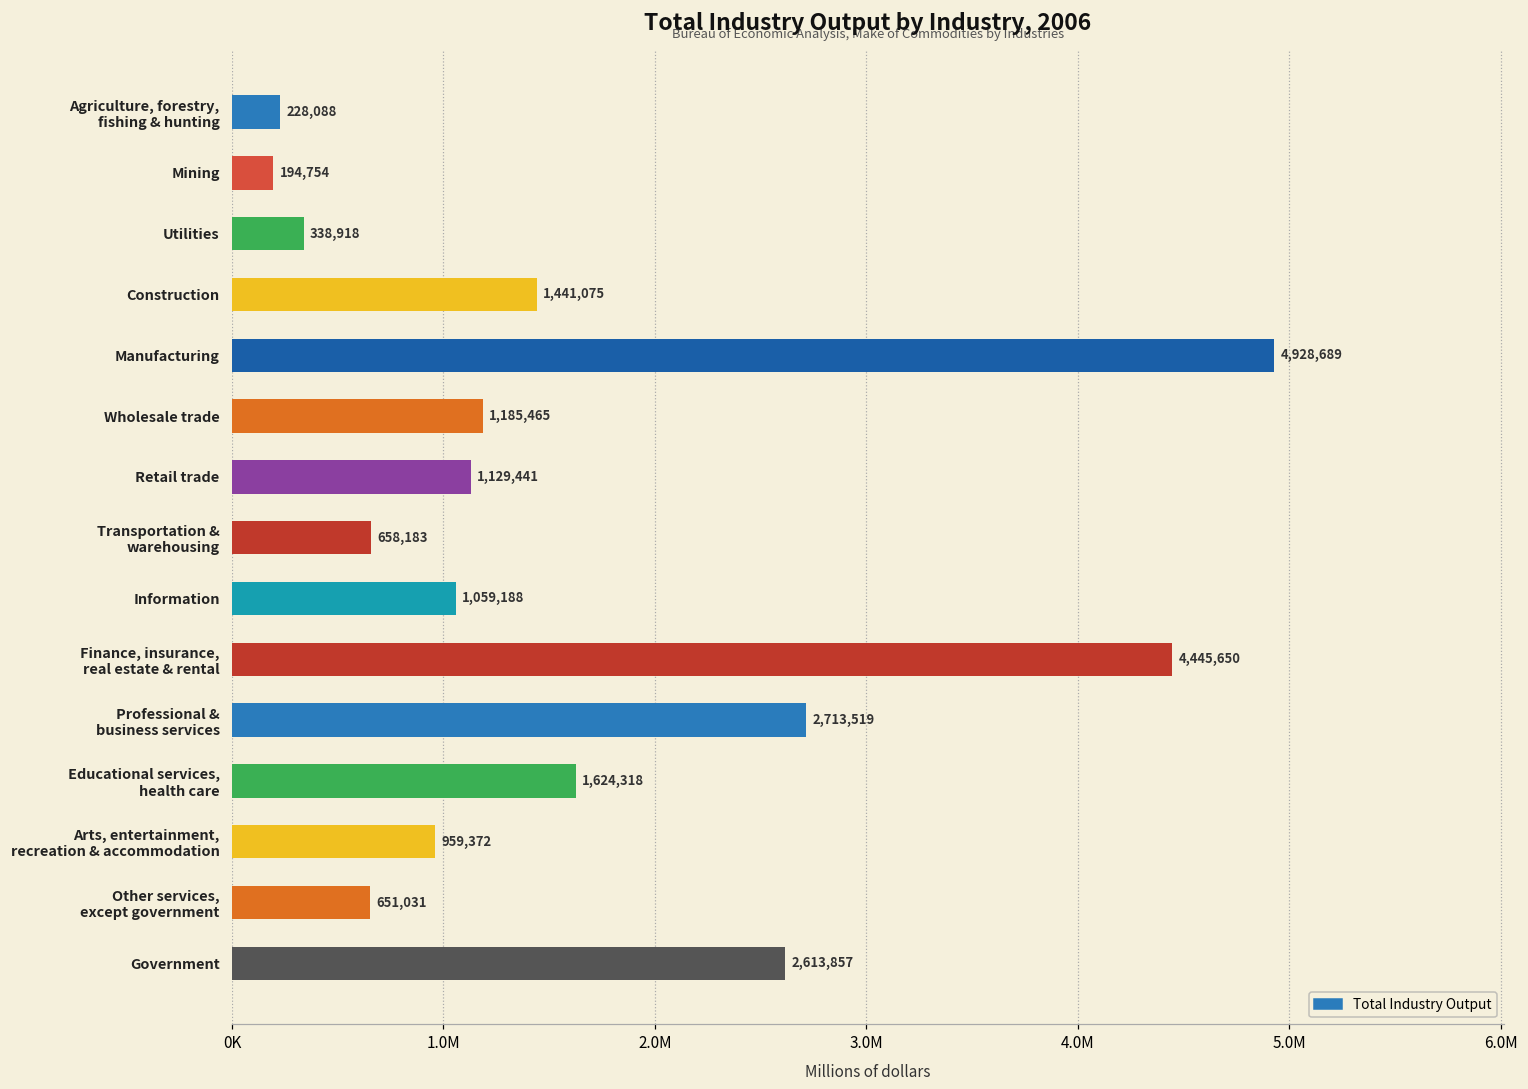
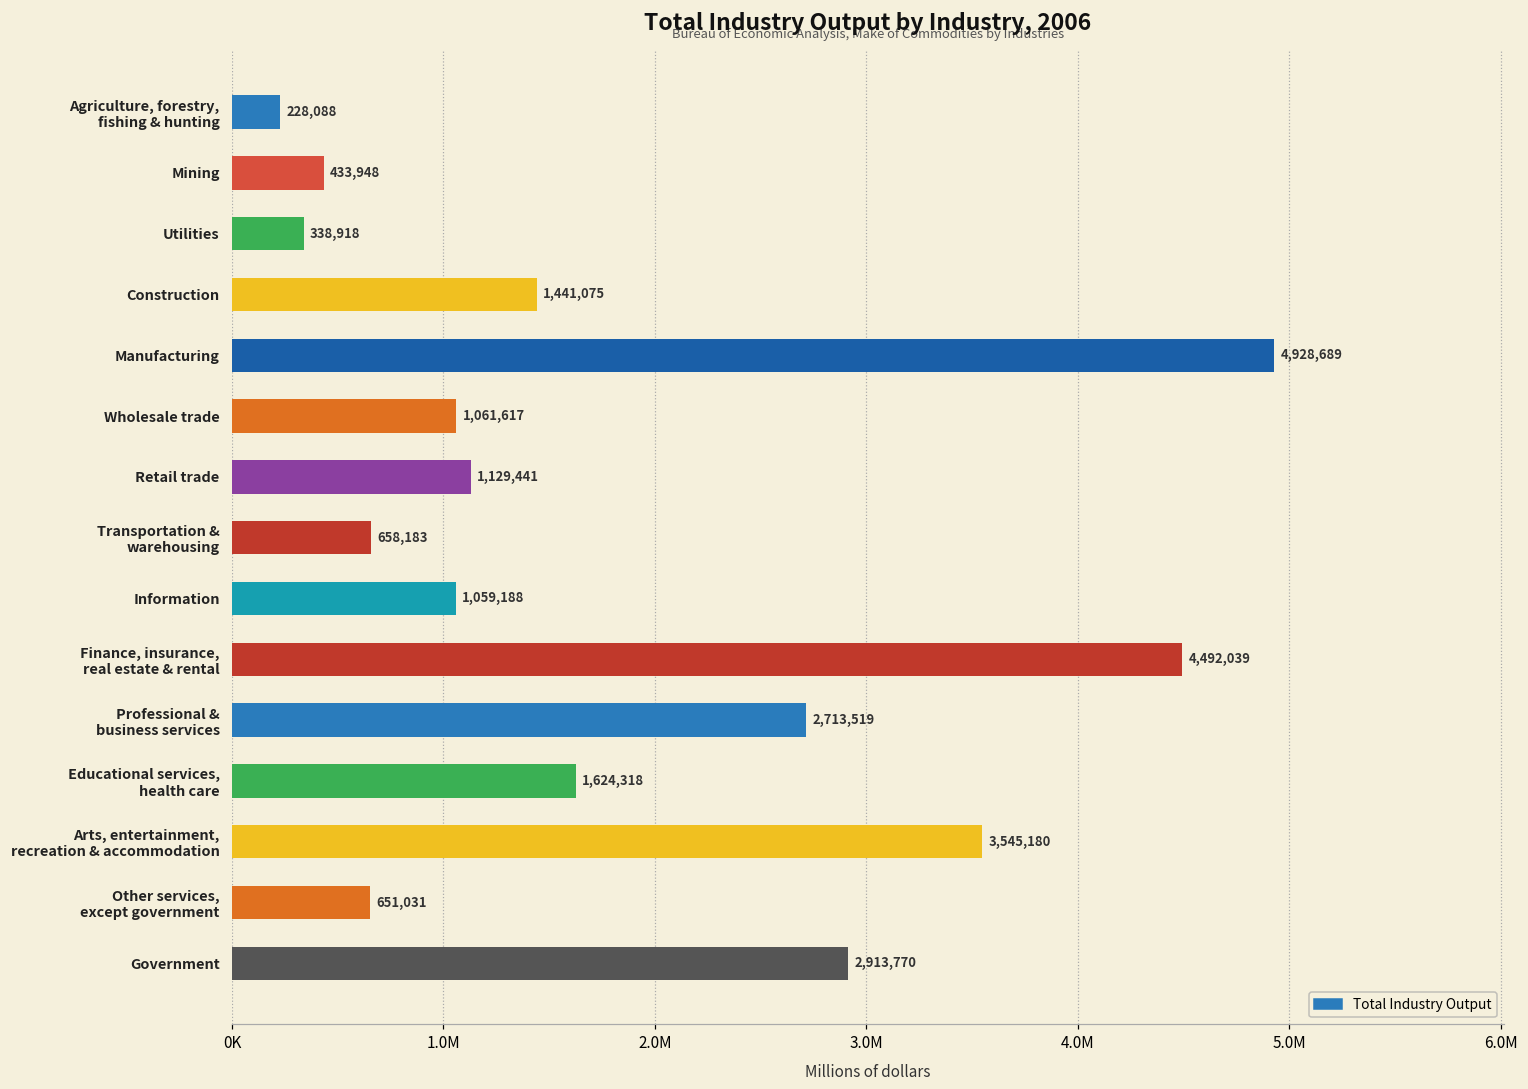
  {
    "Agriculture, forestry, fishing & hunting": "228,088",
-   "Mining": "194,754",
+   "Mining": "433,948",
    "Utilities": "338,918",
    "Construction": "1,441,075",
    "Manufacturing": "4,928,689",
-   "Wholesale trade": "1,185,465",
+   "Wholesale trade": "1,061,617",
    "Retail trade": "1,129,441",
    "Transportation & warehousing": "658,183",
    "Information": "1,059,188",
-   "Finance, insurance, real estate & rental": "4,445,650",
+   "Finance, insurance, real estate & rental": "4,492,039",
    "Professional & business services": "2,713,519",
    "Educational services, health care": "1,624,318",
-   "Arts, entertainment, recreation & accommodation": "959,372",
+   "Arts, entertainment, recreation & accommodation": "3,545,180",
    "Other services, except government": "651,031",
-   "Government": "2,613,857"
+   "Government": "2,913,770"
  }
